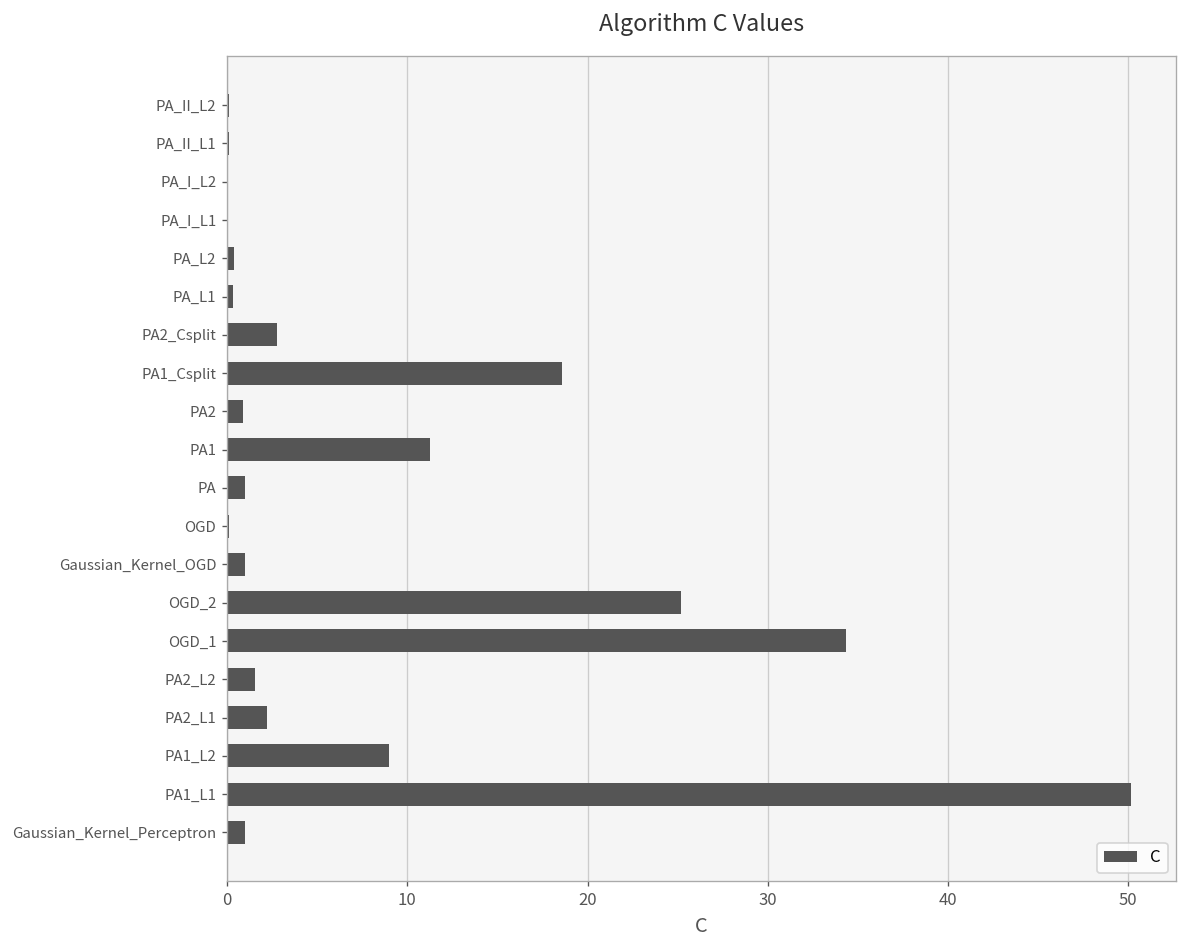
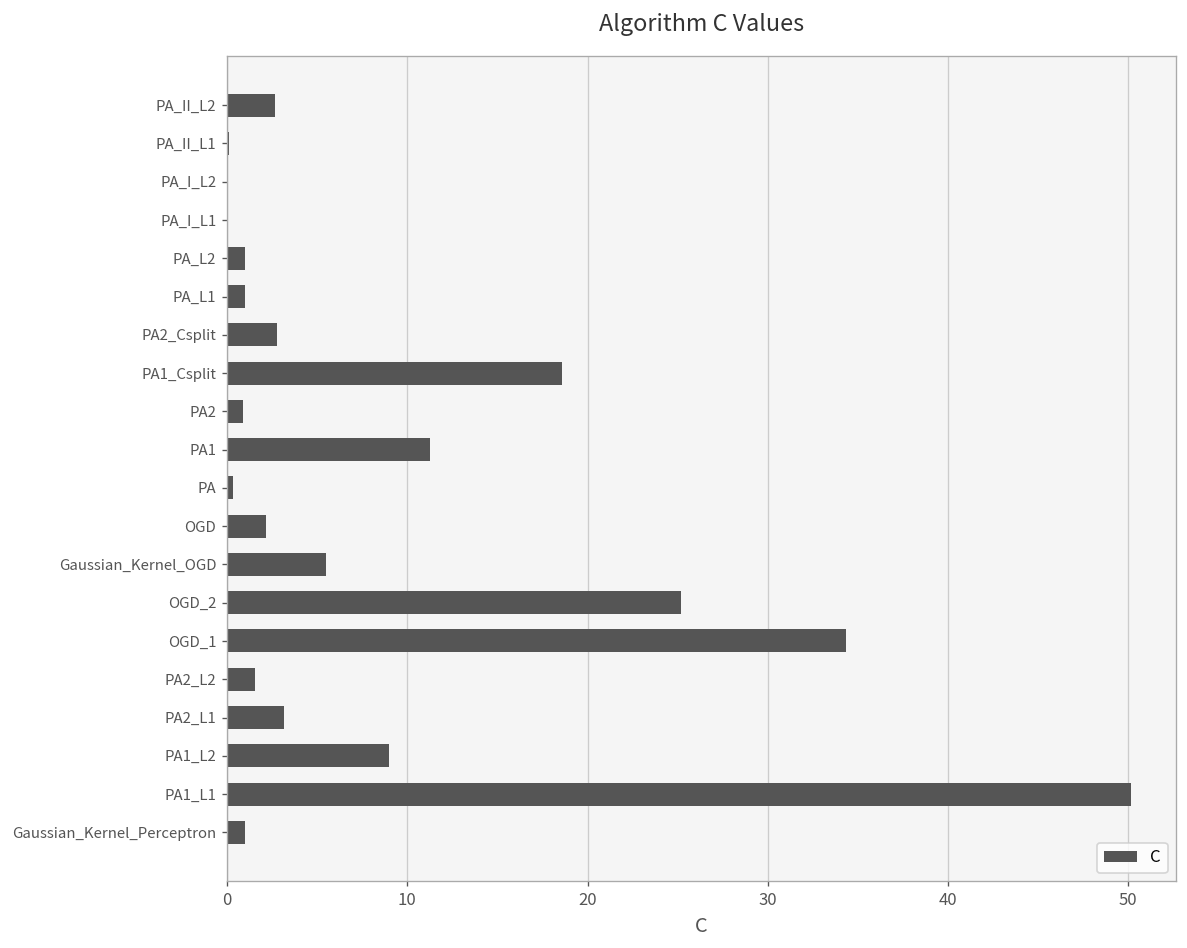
  {
-   "PA_II_L2": 0.1,
-   "PA_L2": 0.4,
-   "PA_L1": 0.3,
+   "PA_II_L2": 2.7,
+   "PA_L2": 1.0,
+   "PA_L1": 1.0,
    "PA2_Csplit": 2.8,
    "PA1_Csplit": 18.6,
    "PA2": 0.9,
    "PA1": 11.3,
-   "PA": 1.0,
-   "OGD": 0.1,
-   "Gaussian_Kernel_OGD": 1.0,
+   "PA": 0.3,
+   "OGD": 2.1,
+   "Gaussian_Kernel_OGD": 5.5,
    "OGD_2": 25.2,
    "OGD_1": 34.3,
    "PA2_L2": 1.6,
-   "PA2_L1": 2.2,
+   "PA2_L1": 3.2,
    "PA1_L2": 9.0,
    "PA1_L1": 50.1,
    "Gaussian_Kernel_Perceptron": 1.0
  }
